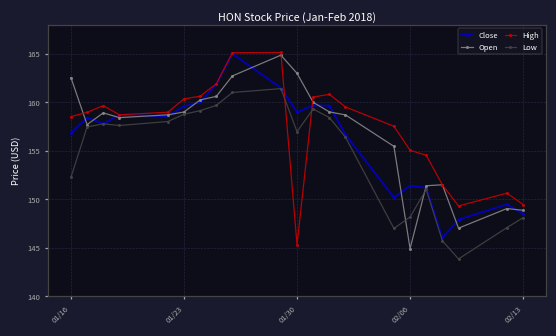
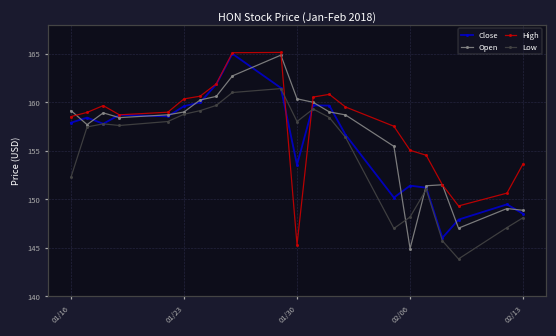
  {
    "Close": {
-     "01/16": 157,
+     "01/16": 158,
      "01/23": 160,
-     "01/30": 159,
+     "01/30": 154,
      "02/06": 151,
      "02/13": 149
    },
    "Open": {
-     "01/16": 163,
-     "01/30": 163,
+     "01/16": 159,
+     "01/30": 160,
      "02/06": 145,
      "02/13": 149
    },
    "High": {
      "01/16": 159,
      "01/23": 160,
      "01/30": 145,
      "02/06": 155,
-     "02/13": 149
+     "02/13": 154
    },
    "Low": {
      "01/16": 152,
-     "01/30": 157,
+     "01/30": 158,
      "02/06": 148,
      "02/13": 148
    }
  }
